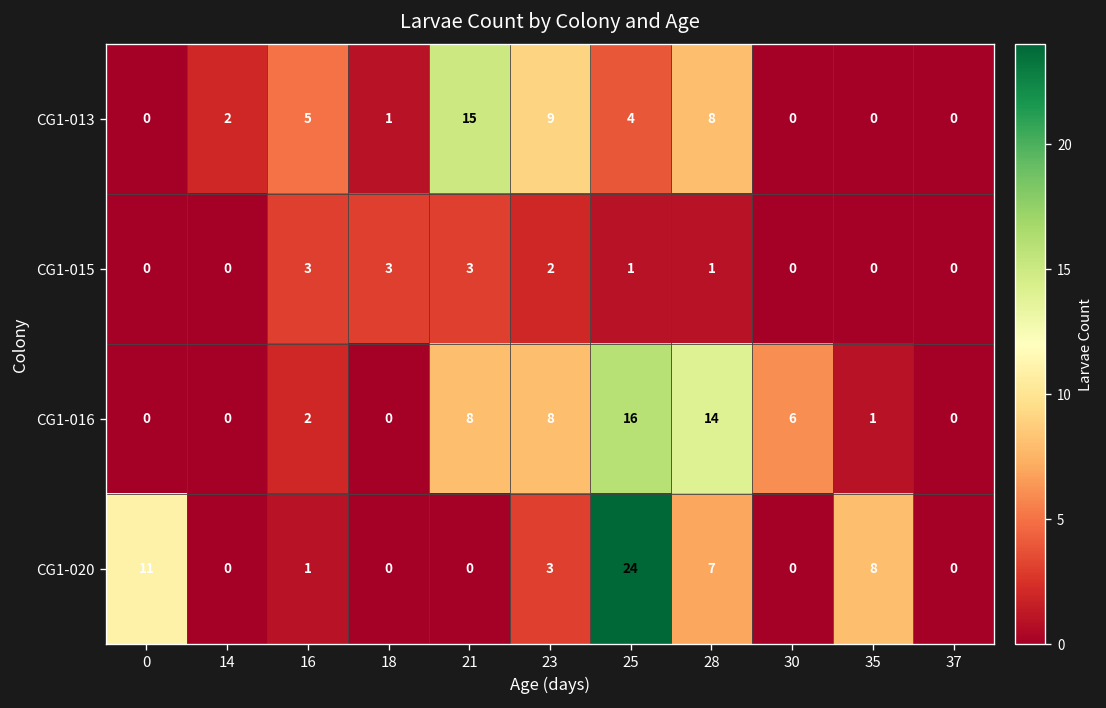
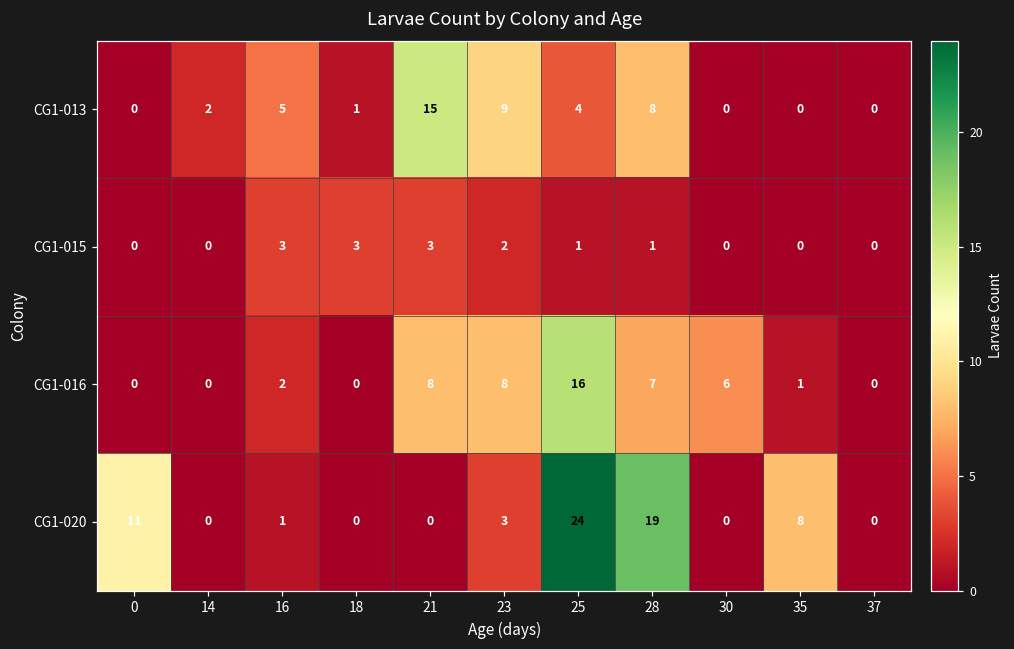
  {
    "CG1-013": {
      "0": 0,
      "14": 2,
      "16": 5,
      "18": 1,
      "21": 15,
      "23": 9,
      "25": 4,
      "28": 8,
      "30": 0,
      "35": 0,
      "37": 0
    },
    "CG1-015": {
      "0": 0,
      "14": 0,
      "16": 3,
      "18": 3,
      "21": 3,
      "23": 2,
      "25": 1,
      "28": 1,
      "30": 0,
      "35": 0,
      "37": 0
    },
    "CG1-016": {
      "0": 0,
      "14": 0,
      "16": 2,
      "18": 0,
      "21": 8,
      "23": 8,
      "25": 16,
-     "28": 14,
+     "28": 7,
      "30": 6,
      "35": 1,
      "37": 0
    },
    "CG1-020": {
      "0": 11,
      "14": 0,
      "16": 1,
      "18": 0,
      "21": 0,
      "23": 3,
      "25": 24,
-     "28": 7,
+     "28": 19,
      "30": 0,
      "35": 8,
      "37": 0
    }
  }
